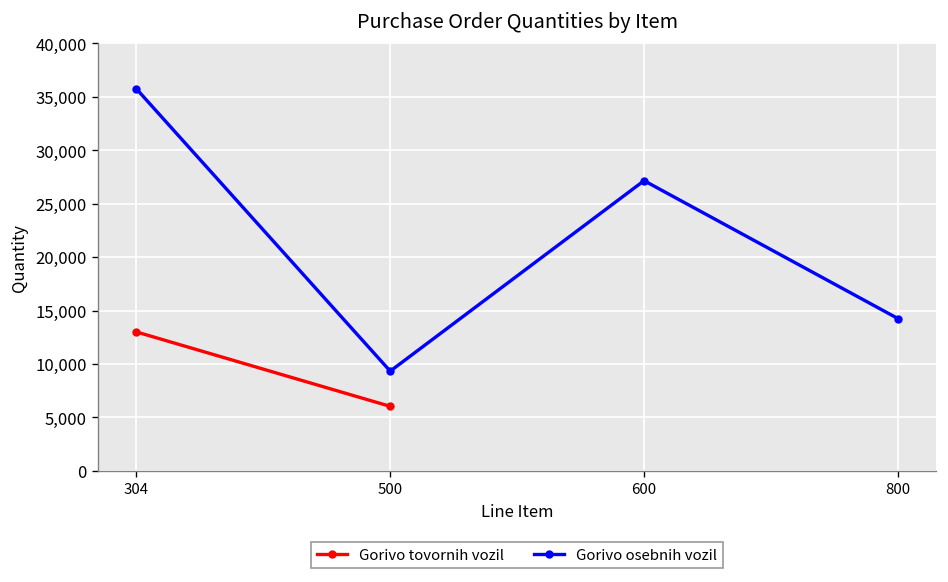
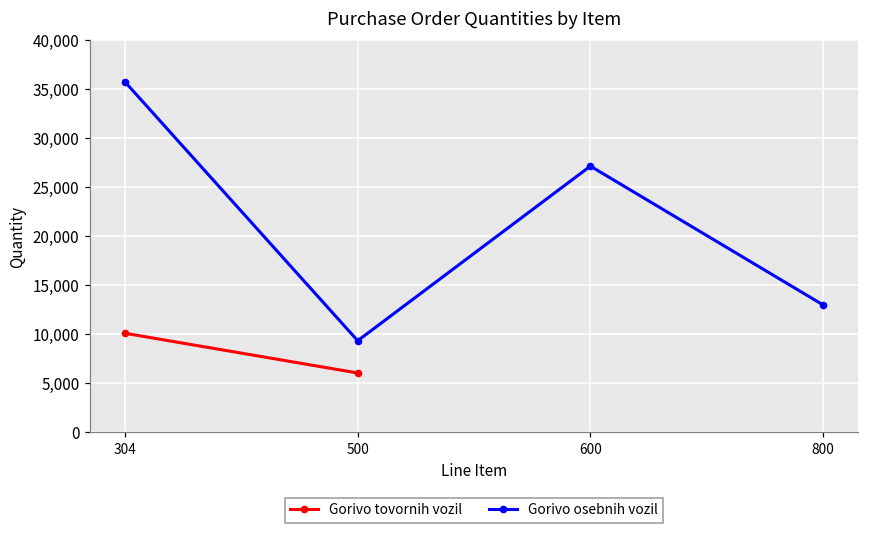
  {
    "Gorivo tovornih vozil": {
-     "304": "13,000",
+     "304": "10,000",
      "500": "6,000"
    },
    "Gorivo osebnih vozil": {
      "304": "36,000",
      "500": "9,000",
      "600": "27,000",
-     "800": "14,000"
+     "800": "13,000"
    }
  }
